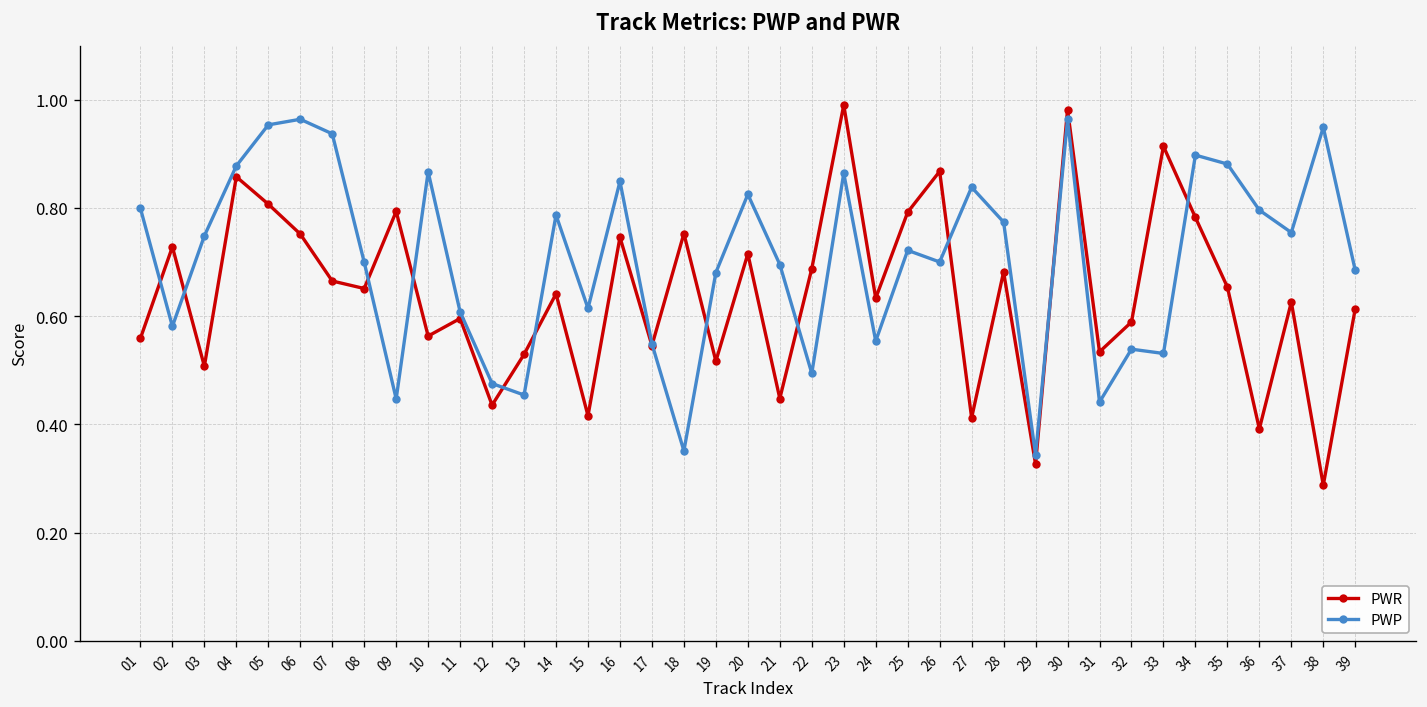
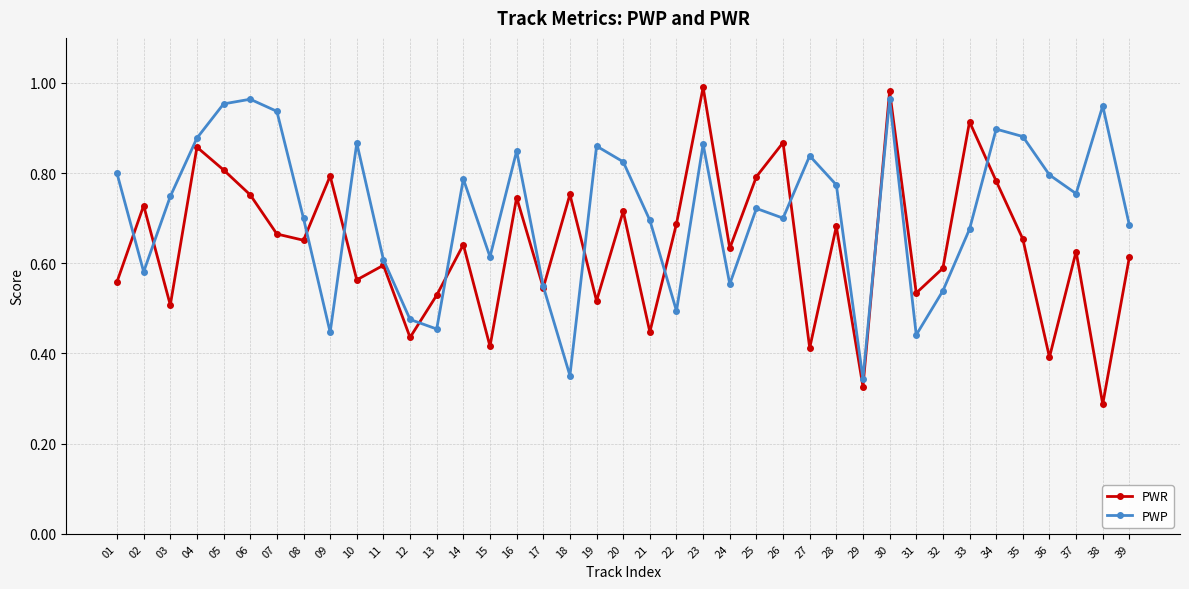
  {
    "PWR": {
      "01": 0.56,
      "02": 0.73,
      "03": 0.51,
      "04": 0.86,
      "05": 0.81,
      "06": 0.75,
      "07": 0.67,
      "08": 0.65,
      "09": 0.79,
      "10": 0.56,
      "11": 0.60,
      "12": 0.44,
      "13": 0.53,
      "14": 0.64,
      "15": 0.42,
      "16": 0.75,
      "18": 0.75,
      "19": 0.52,
      "20": 0.72,
      "21": 0.45,
      "22": 0.69,
      "23": 0.99,
      "24": 0.63,
      "25": 0.79,
      "26": 0.87,
      "27": 0.41,
      "28": 0.68,
      "29": 0.33,
      "30": 0.98,
      "31": 0.53,
      "32": 0.59,
      "33": 0.91,
      "34": 0.78,
      "35": 0.65,
      "36": 0.39,
      "37": 0.63,
      "38": 0.29,
      "39": 0.61
    },
    "PWP": {
      "01": 0.80,
      "02": 0.58,
      "03": 0.75,
      "04": 0.88,
      "05": 0.95,
      "06": 0.96,
      "07": 0.94,
      "08": 0.70,
      "09": 0.45,
      "10": 0.87,
      "11": 0.61,
      "12": 0.48,
      "13": 0.45,
      "14": 0.79,
      "15": 0.61,
      "16": 0.85,
      "18": 0.35,
-     "19": 0.68,
+     "19": 0.86,
      "20": 0.83,
      "21": 0.70,
      "22": 0.49,
      "23": 0.86,
      "24": 0.55,
      "25": 0.72,
      "26": 0.70,
      "27": 0.84,
      "28": 0.77,
      "29": 0.34,
      "30": 0.96,
      "31": 0.44,
      "32": 0.54,
-     "33": 0.53,
+     "33": 0.68,
      "34": 0.90,
      "35": 0.88,
      "36": 0.80,
      "37": 0.75,
      "38": 0.95,
      "39": 0.68
    }
  }
